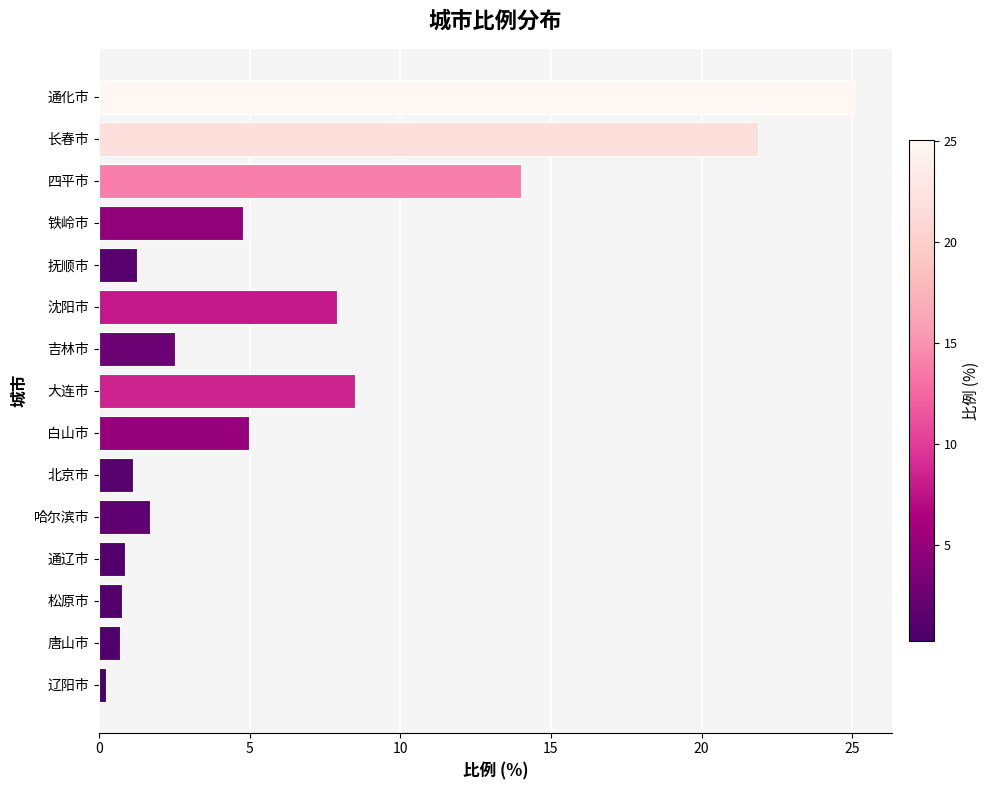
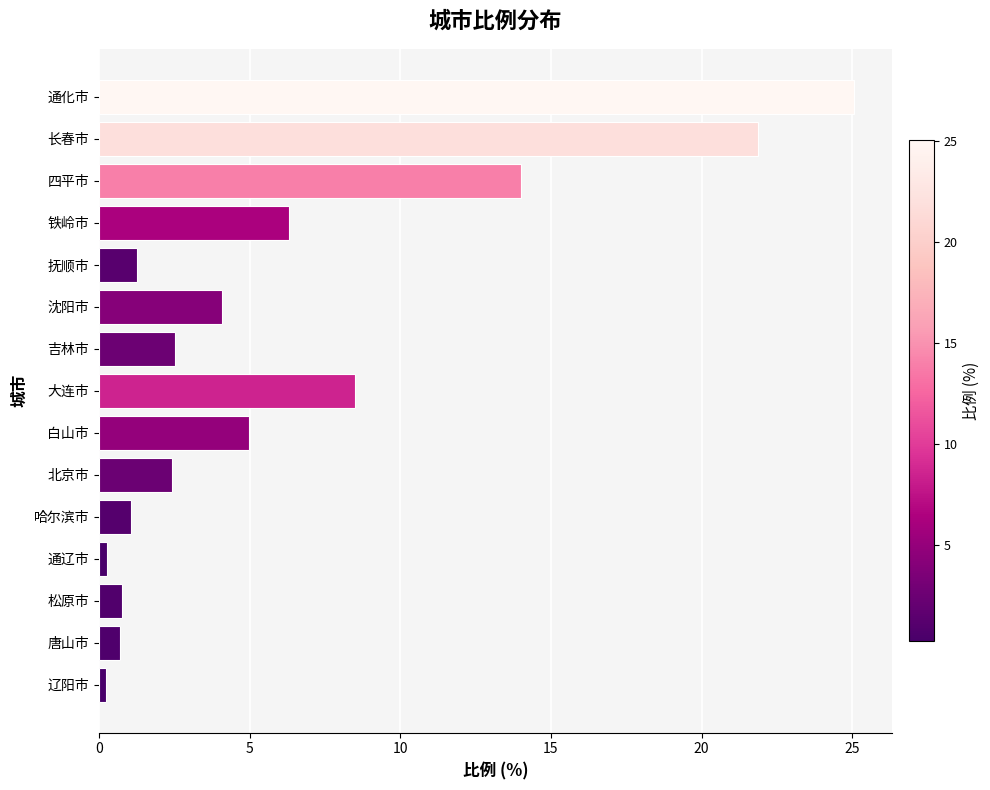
  {
    "通化市": 25.1,
    "长春市": 21.9,
    "四平市": 14.0,
-   "铁岭市": 4.8,
+   "铁岭市": 6.3,
    "抚顺市": 1.3,
-   "沈阳市": 7.9,
+   "沈阳市": 4.1,
    "吉林市": 2.5,
    "大连市": 8.5,
    "白山市": 5.0,
-   "北京市": 1.2,
-   "哈尔滨市": 1.7,
-   "通辽市": 0.9,
+   "北京市": 2.4,
+   "哈尔滨市": 1.1,
+   "通辽市": 0.3,
    "松原市": 0.8,
    "唐山市": 0.7,
    "辽阳市": 0.3
  }
